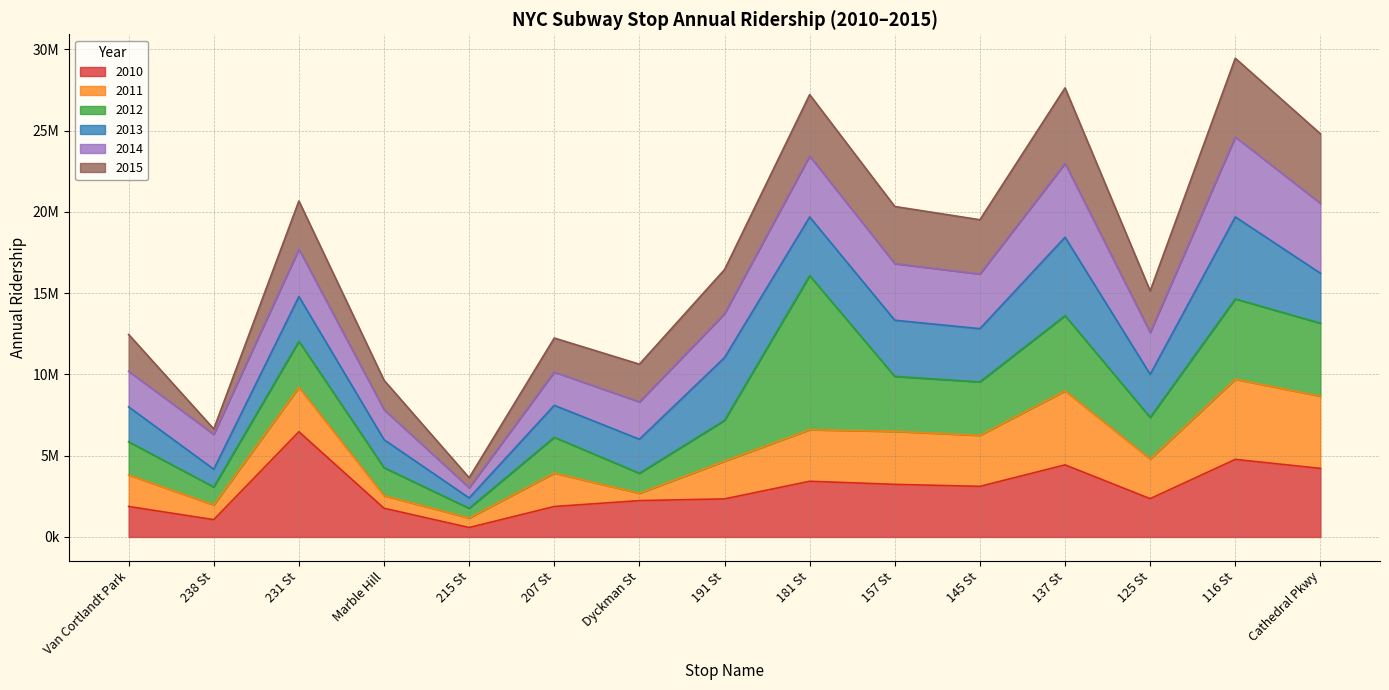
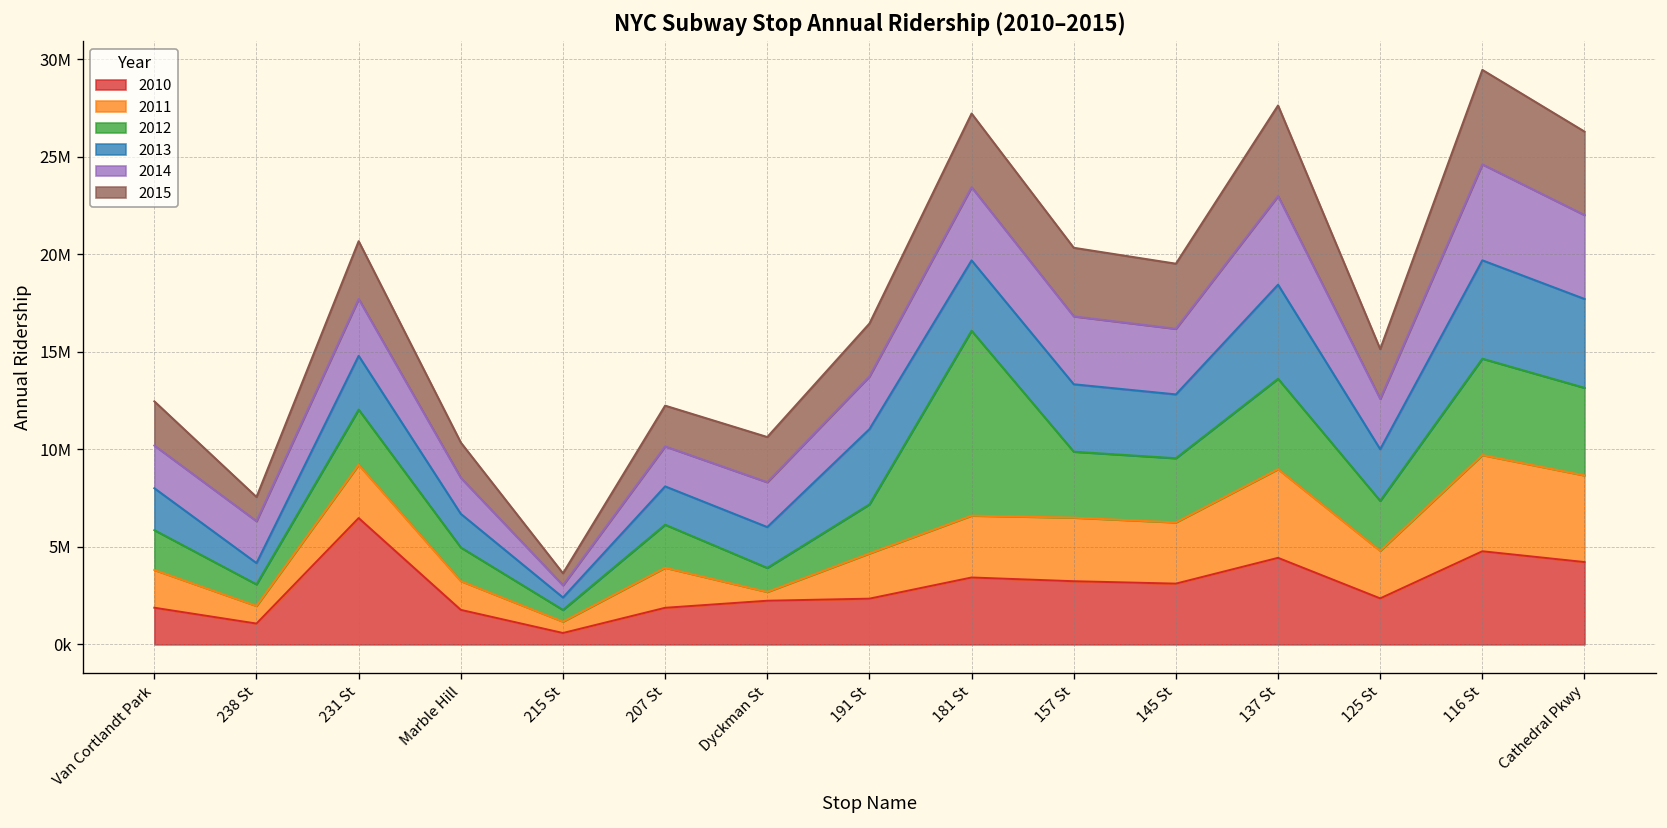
  {
    "2010": {
      "Van Cortlandt Park": 1900000,
      "238 St": 1100000,
      "231 St": 6500000,
      "Marble Hill": 1800000,
      "215 St": 600000,
      "207 St": 1900000,
      "Dyckman St": 2200000,
      "191 St": 2300000,
      "181 St": 3400000,
      "157 St": 3200000,
      "145 St": 3100000,
      "137 St": 4400000,
      "125 St": 2400000,
      "116 St": 4800000,
      "Cathedral Pkwy": 4200000
    },
    "2011": {
      "Van Cortlandt Park": 1900000,
      "238 St": 900000,
      "231 St": 2700000,
-     "Marble Hill": 800000,
+     "Marble Hill": 1500000,
      "215 St": 600000,
      "207 St": 2100000,
      "Dyckman St": 500000,
      "191 St": 2300000,
      "181 St": 3200000,
      "157 St": 3300000,
      "145 St": 3100000,
      "137 St": 4500000,
      "125 St": 2400000,
      "116 St": 4900000,
      "Cathedral Pkwy": 4400000
    },
    "2012": {
      "Van Cortlandt Park": 2000000,
      "238 St": 1100000,
      "231 St": 2800000,
      "Marble Hill": 1700000,
      "215 St": 600000,
      "207 St": 2200000,
      "Dyckman St": 1200000,
      "191 St": 2500000,
      "181 St": 9500000,
      "157 St": 3400000,
      "145 St": 3300000,
      "137 St": 4600000,
      "125 St": 2600000,
      "116 St": 4900000,
      "Cathedral Pkwy": 4500000
    },
    "2013": {
      "Van Cortlandt Park": 2100000,
      "238 St": 1100000,
      "231 St": 2800000,
      "Marble Hill": 1700000,
      "215 St": 600000,
      "207 St": 2000000,
      "Dyckman St": 2100000,
      "191 St": 3900000,
      "181 St": 3600000,
      "157 St": 3500000,
      "145 St": 3300000,
      "137 St": 4800000,
      "125 St": 2600000,
      "116 St": 5000000,
-     "Cathedral Pkwy": 3100000
+     "Cathedral Pkwy": 4600000
    },
    "2014": {
      "Van Cortlandt Park": 2200000,
      "238 St": 2100000,
      "231 St": 2900000,
      "Marble Hill": 1800000,
      "215 St": 600000,
      "207 St": 2000000,
      "Dyckman St": 2300000,
      "191 St": 2700000,
      "181 St": 3800000,
      "157 St": 3500000,
      "145 St": 3400000,
      "137 St": 4500000,
      "125 St": 2600000,
      "116 St": 4900000,
      "Cathedral Pkwy": 4300000
    },
    "2015": {
      "Van Cortlandt Park": 2300000,
-     "238 St": 300000,
+     "238 St": 1200000,
      "231 St": 3000000,
      "Marble Hill": 1800000,
      "215 St": 600000,
      "207 St": 2100000,
      "Dyckman St": 2300000,
      "191 St": 2700000,
      "181 St": 3800000,
      "157 St": 3500000,
      "145 St": 3300000,
      "137 St": 4600000,
      "125 St": 2600000,
      "116 St": 4800000,
      "Cathedral Pkwy": 4300000
    }
  }
